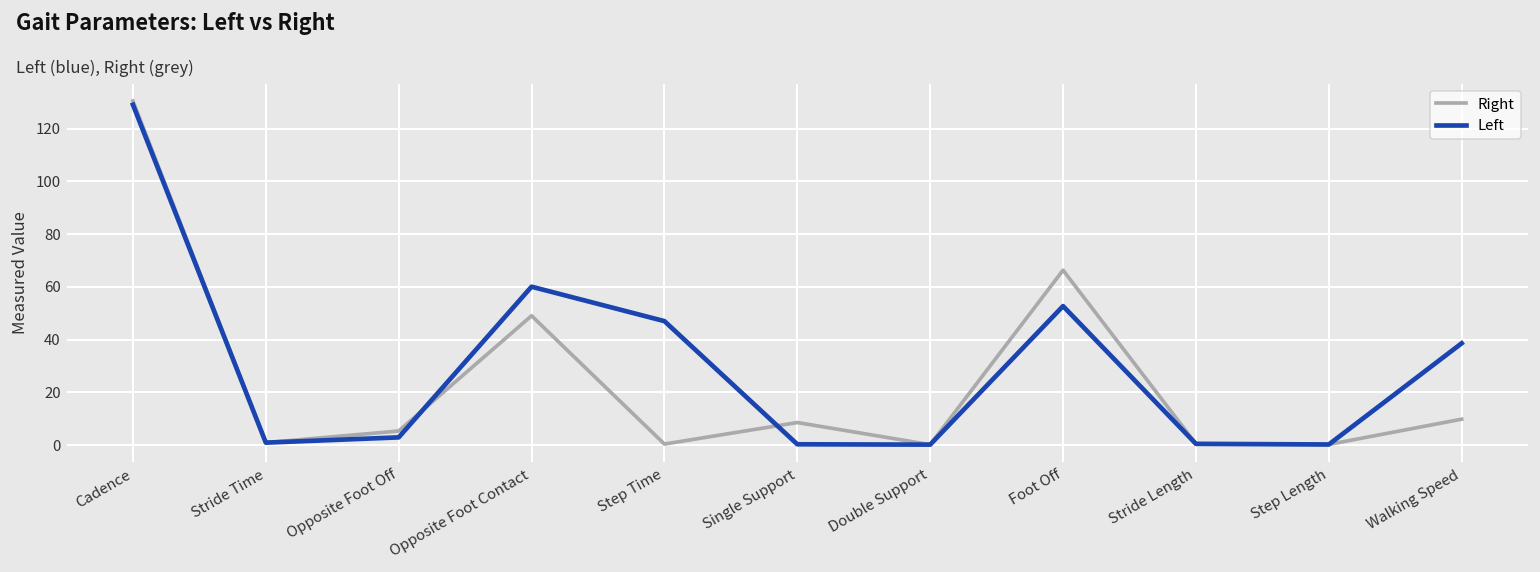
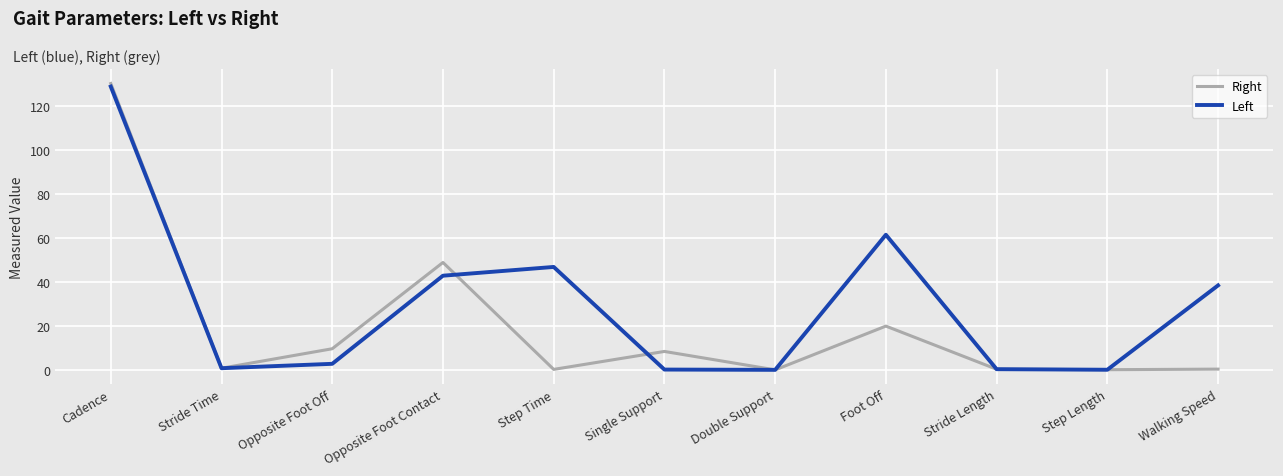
  {
    "Right": {
      "Cadence": 130,
-     "Opposite Foot Off": 5,
+     "Opposite Foot Off": 10,
      "Opposite Foot Contact": 49,
      "Step Time": 0,
      "Single Support": 9,
-     "Foot Off": 66,
-     "Walking Speed": 10
+     "Foot Off": 20,
+     "Walking Speed": 1
    },
    "Left": {
      "Cadence": 129,
      "Opposite Foot Off": 3,
-     "Opposite Foot Contact": 60,
+     "Opposite Foot Contact": 43,
      "Step Time": 47,
      "Single Support": 0,
-     "Foot Off": 53,
+     "Foot Off": 62,
      "Walking Speed": 39
    }
  }
